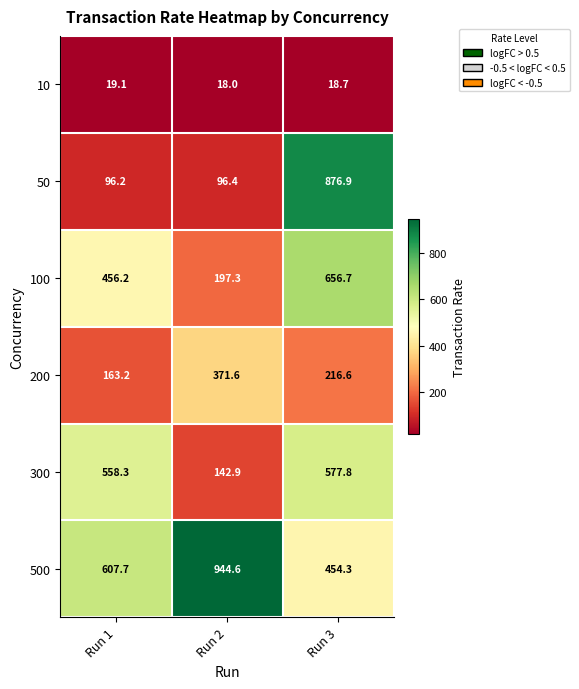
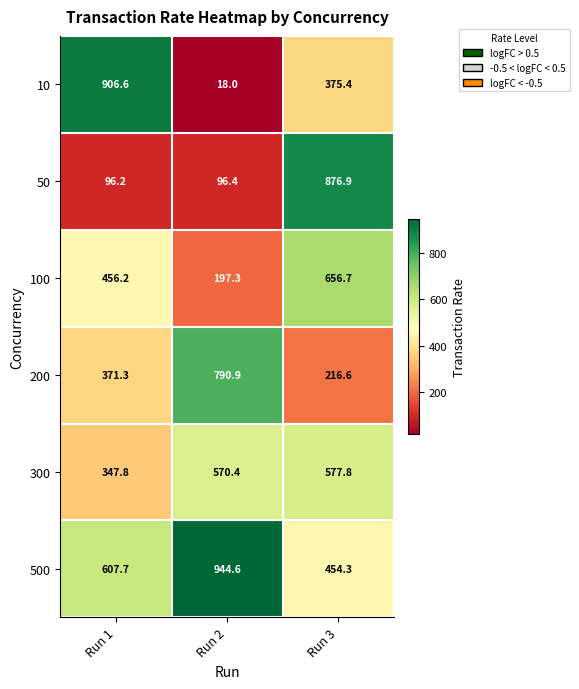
  {
    "10": {
-     "Run 1": 19.1,
+     "Run 1": 906.6,
      "Run 2": 18.0,
-     "Run 3": 18.7
+     "Run 3": 375.4
    },
    "50": {
      "Run 1": 96.2,
      "Run 2": 96.4,
      "Run 3": 876.9
    },
    "100": {
      "Run 1": 456.2,
      "Run 2": 197.3,
      "Run 3": 656.7
    },
    "200": {
-     "Run 1": 163.2,
-     "Run 2": 371.6,
+     "Run 1": 371.3,
+     "Run 2": 790.9,
      "Run 3": 216.6
    },
    "300": {
-     "Run 1": 558.3,
-     "Run 2": 142.9,
+     "Run 1": 347.8,
+     "Run 2": 570.4,
      "Run 3": 577.8
    },
    "500": {
      "Run 1": 607.7,
      "Run 2": 944.6,
      "Run 3": 454.3
    }
  }
